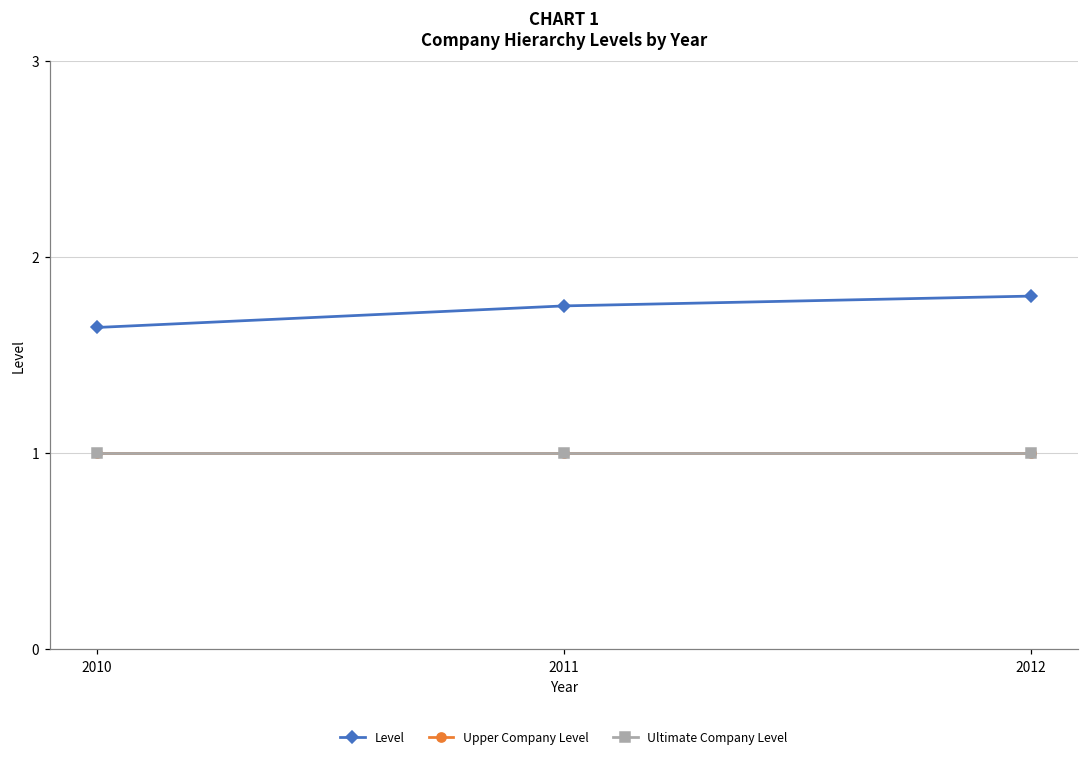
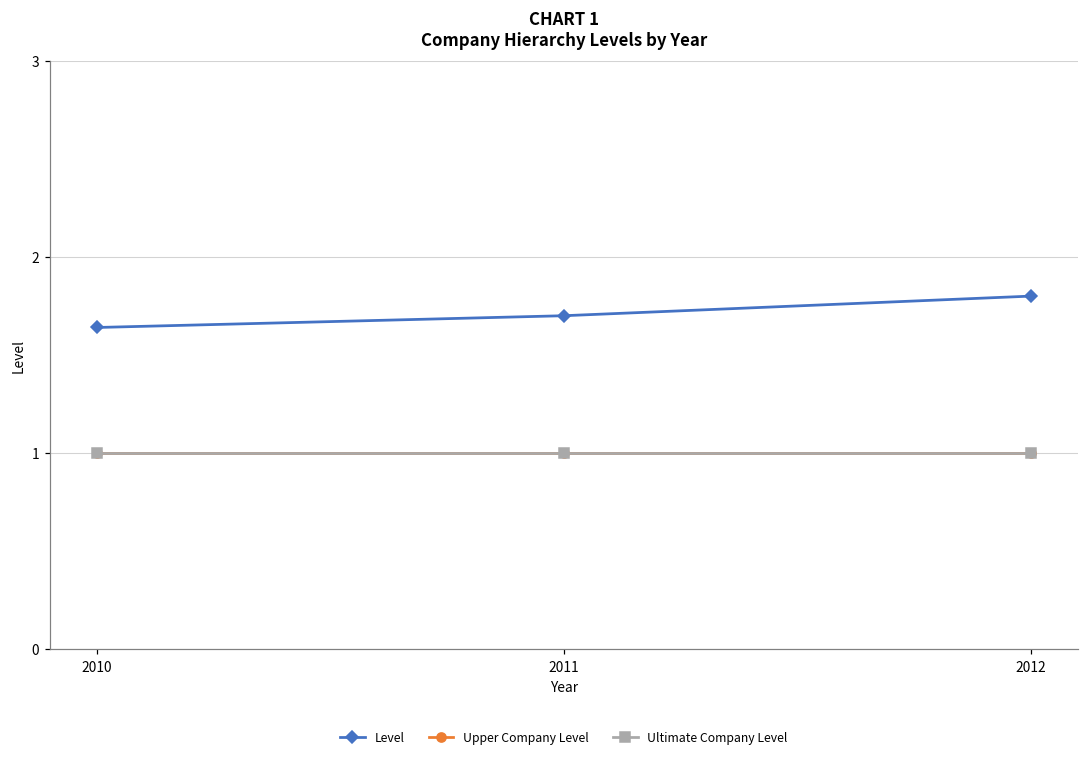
  {
    "Level": {
      "2010": 1.64,
-     "2011": 1.75,
+     "2011": 1.70,
      "2012": 1.80
    },
    "Ultimate Company Level": {
      "2010": 1.00,
      "2011": 1.00,
      "2012": 1.00
    }
  }
